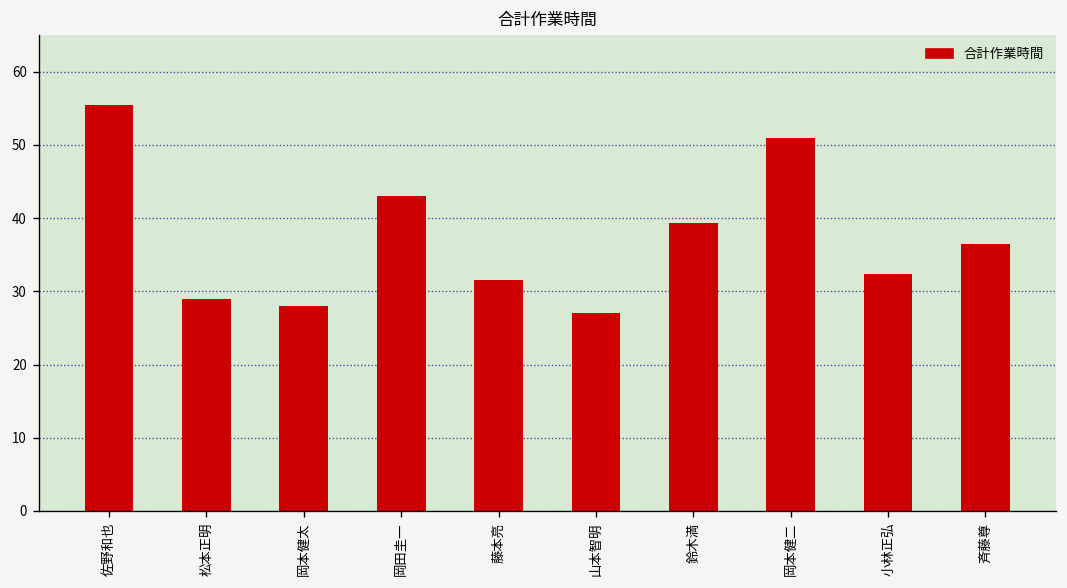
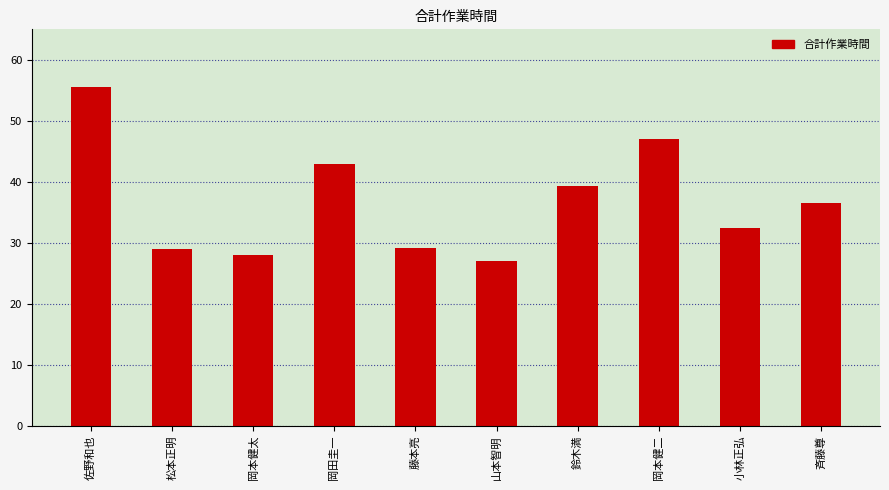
  {
    "佐野和也": 56,
    "松本正明": 29,
    "岡本健太": 28,
    "岡田圭一": 43,
-   "藤本亮": 32,
+   "藤本亮": 29,
    "山本智明": 27,
    "鈴木満": 39,
-   "岡本健二": 51,
+   "岡本健二": 47,
    "小林正弘": 32,
    "斉藤尊": 37
  }
